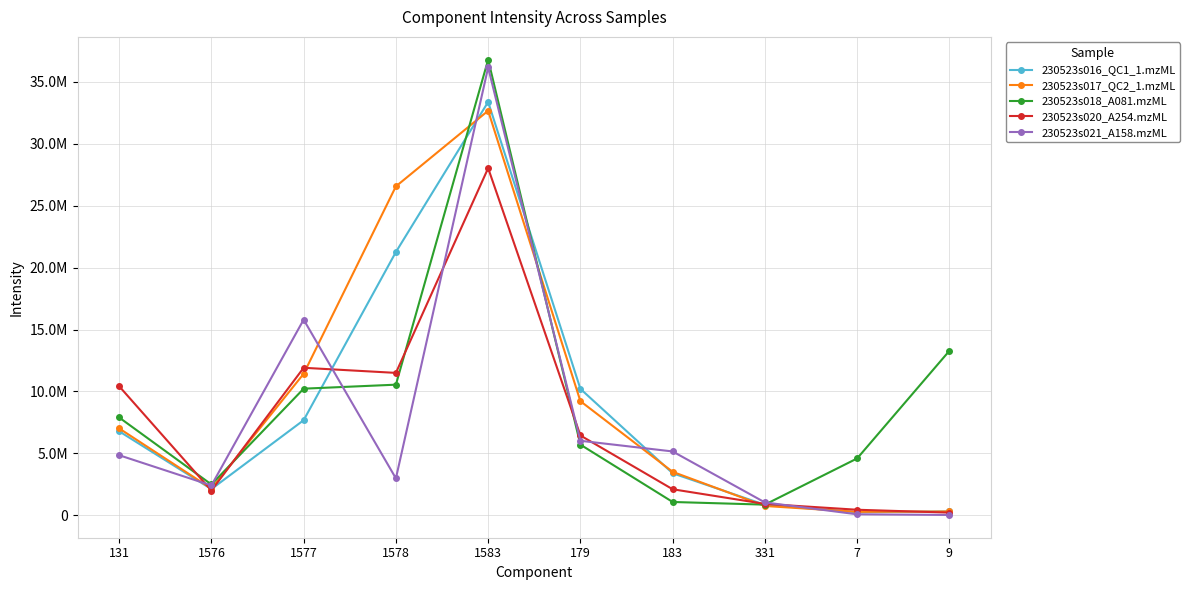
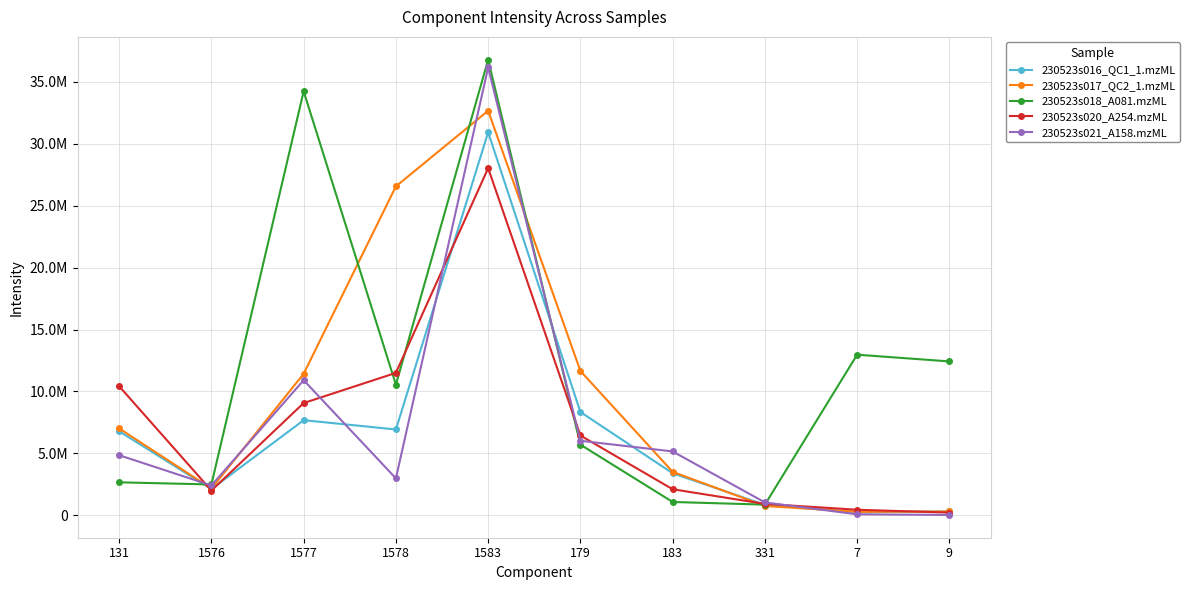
  {
    "230523s016_QC1_1.mzML": {
      "131": 6800000,
      "1577": 7700000,
-     "1578": 21300000,
-     "1583": 33400000,
-     "179": 10200000
+     "1578": 6900000,
+     "1583": 30900000,
+     "179": 8300000
    },
    "230523s017_QC2_1.mzML": {
      "131": 7000000,
      "1577": 11400000,
      "1578": 26600000,
      "1583": 32700000,
-     "179": 9200000
+     "179": 11700000
    },
    "230523s018_A081.mzML": {
-     "131": 7900000,
-     "1577": 10200000,
+     "131": 2700000,
+     "1577": 34200000,
      "1578": 10500000,
      "1583": 36800000,
      "179": 5700000,
      "183": 1100000,
-     "7": 4600000,
-     "9": 13300000
+     "7": 13000000,
+     "9": 12400000
    },
    "230523s020_A254.mzML": {
      "131": 10400000,
-     "1577": 11900000,
+     "1577": 9100000,
      "1578": 11500000,
      "1583": 28000000,
      "179": 6400000,
      "183": 2100000
    },
    "230523s021_A158.mzML": {
      "131": 4900000,
-     "1577": 15800000,
+     "1577": 10900000,
      "1578": 3000000,
      "1583": 36200000,
      "179": 6000000,
      "183": 5200000
    }
  }
